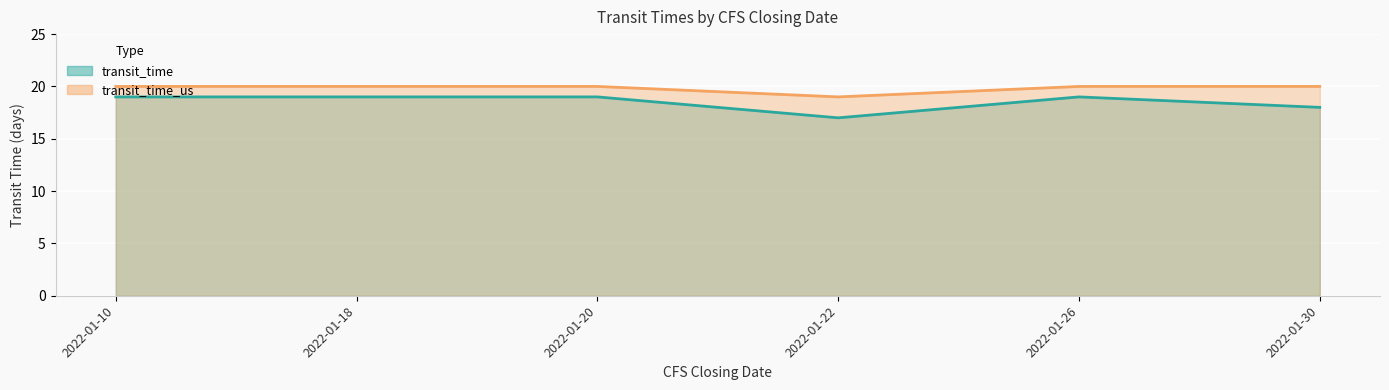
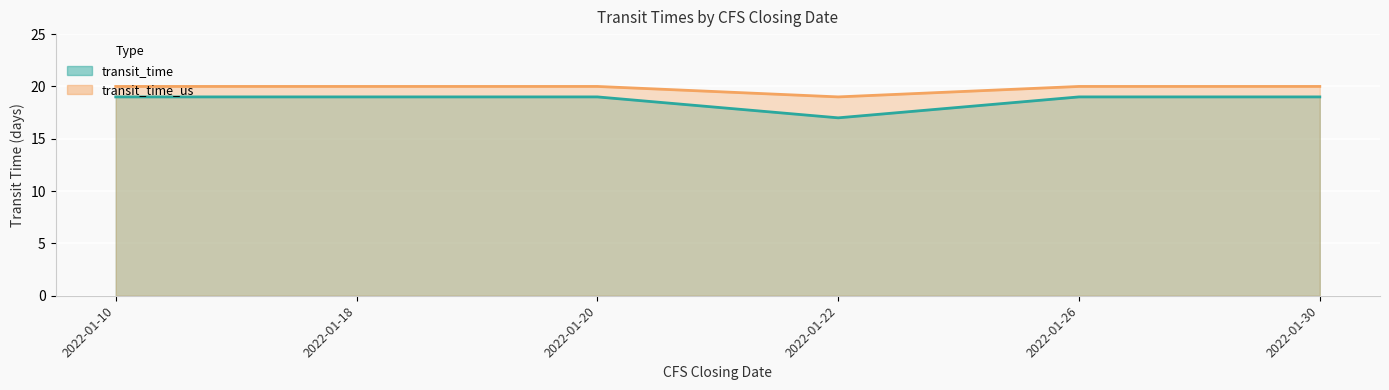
  {
    "transit_time": {
      "2022-01-10": 19,
      "2022-01-18": 19,
      "2022-01-20": 19,
      "2022-01-22": 17,
      "2022-01-26": 19,
-     "2022-01-30": 18
+     "2022-01-30": 19
    },
    "transit_time_us": {
      "2022-01-10": 20,
      "2022-01-18": 20,
      "2022-01-20": 20,
      "2022-01-22": 19,
      "2022-01-26": 20,
      "2022-01-30": 20
    }
  }
